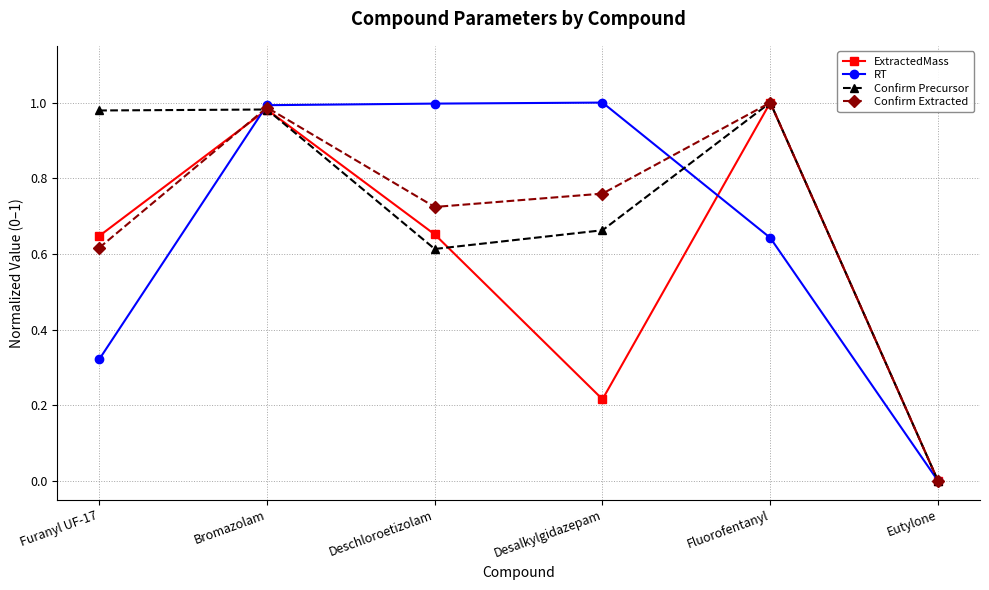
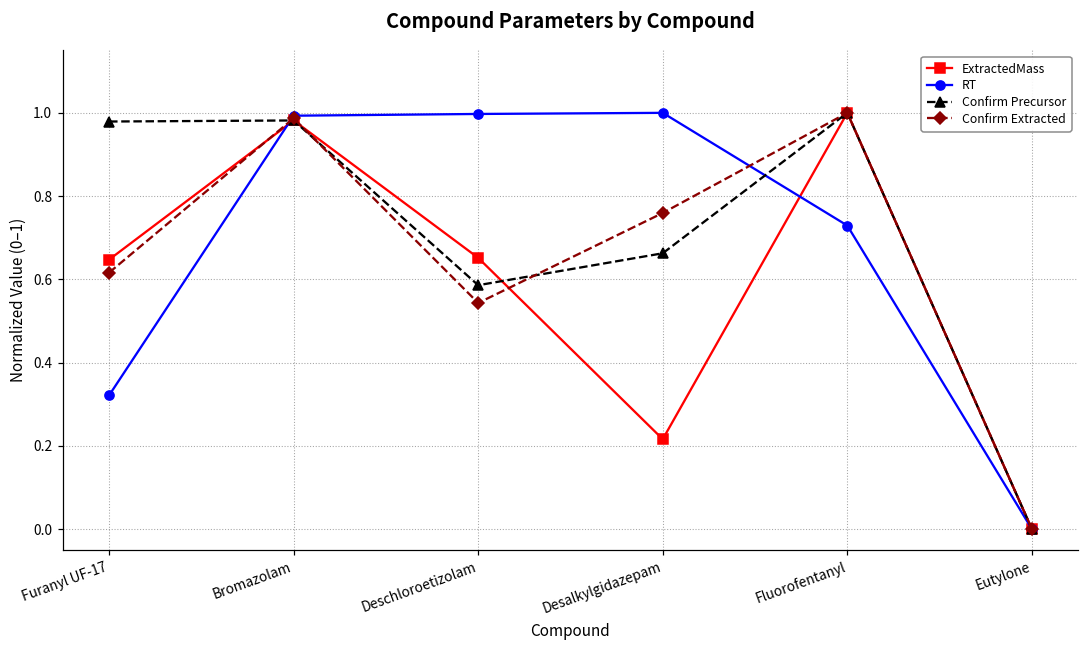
  {
    "ExtractedMass": {
      "Furanyl UF-17": 0.65,
      "Deschloroetizolam": 0.65,
      "Desalkylgidazepam": 0.22
    },
    "RT": {
      "Furanyl UF-17": 0.32,
      "Deschloroetizolam": 1.00,
      "Desalkylgidazepam": 1.00,
-     "Fluorofentanyl": 0.64
+     "Fluorofentanyl": 0.73
    },
    "Confirm Precursor": {
      "Furanyl UF-17": 0.98,
-     "Deschloroetizolam": 0.61,
+     "Deschloroetizolam": 0.59,
      "Desalkylgidazepam": 0.66
    },
    "Confirm Extracted": {
      "Furanyl UF-17": 0.62,
-     "Deschloroetizolam": 0.72,
+     "Deschloroetizolam": 0.54,
      "Desalkylgidazepam": 0.76
    }
  }
